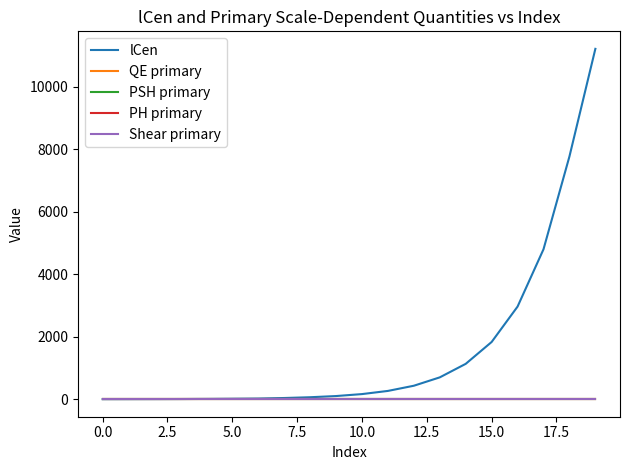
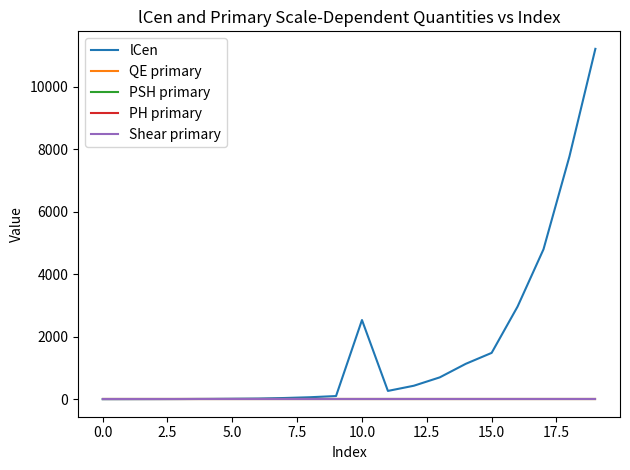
  {
    "lCen": {
-     "10.0": 200,
-     "15.0": 1800
+     "10.0": 2500,
+     "15.0": 1500
    },
    "Shear primary": {
      "10.0": 0,
      "15.0": 0
    }
  }
